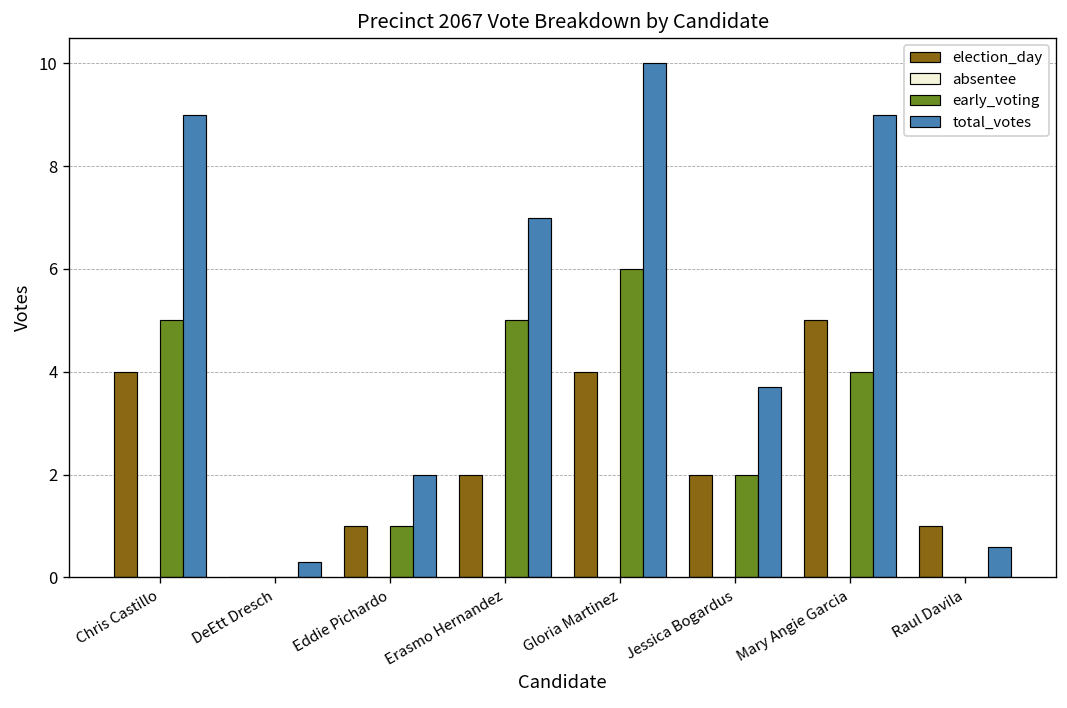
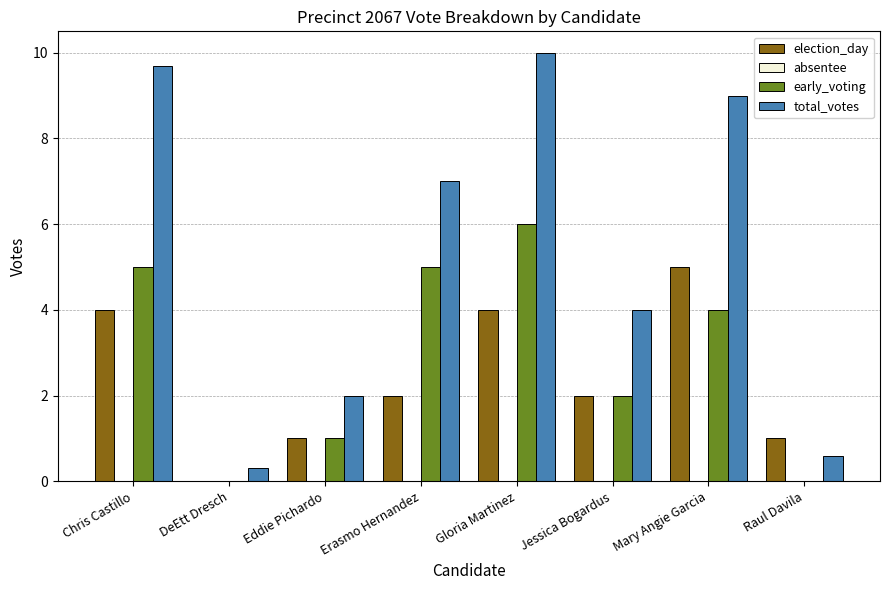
  {
    "absentee": {
      "Chris Castillo": 0.0,
      "DeEtt Dresch": 0.0,
      "Eddie Pichardo": 0.0,
      "Erasmo Hernandez": 0.0,
      "Gloria Martinez": 0.0,
      "Jessica Bogardus": 0.0,
      "Mary Angie Garcia": 0.0,
      "Raul Davila": 0.0
    },
    "total_votes": {
-     "Chris Castillo": 9.0,
+     "Chris Castillo": 9.7,
      "DeEtt Dresch": 0.3,
      "Eddie Pichardo": 2.0,
      "Erasmo Hernandez": 7.0,
      "Gloria Martinez": 10.0,
-     "Jessica Bogardus": 3.7,
+     "Jessica Bogardus": 4.0,
      "Mary Angie Garcia": 9.0,
      "Raul Davila": 0.6
    }
  }
